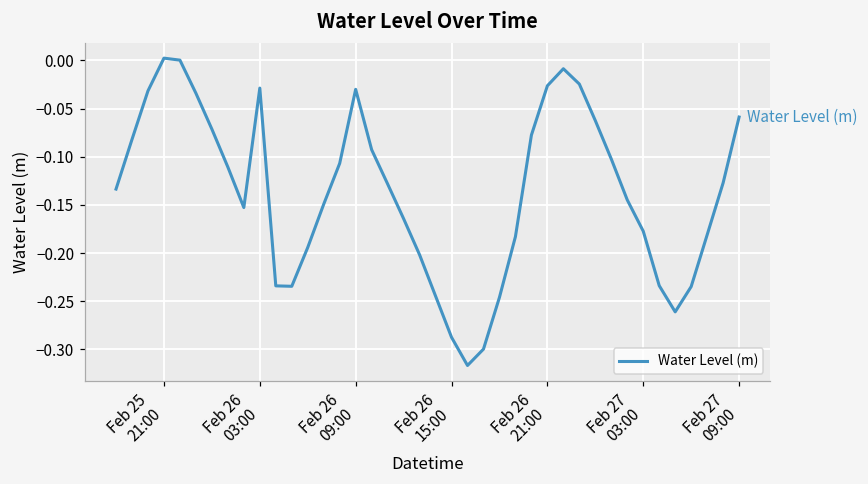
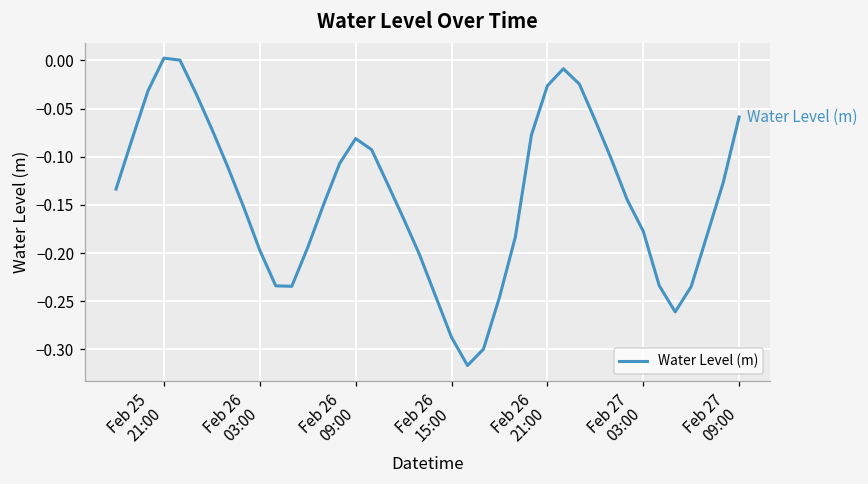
  {
    "Feb 25 21:00": 0.00,
-   "Feb 26 03:00": -0.03,
-   "Feb 26 09:00": -0.03,
+   "Feb 26 03:00": -0.20,
+   "Feb 26 09:00": -0.08,
    "Feb 26 15:00": -0.29,
    "Feb 26 21:00": -0.03,
    "Feb 27 03:00": -0.18,
    "Feb 27 09:00": -0.06
  }
